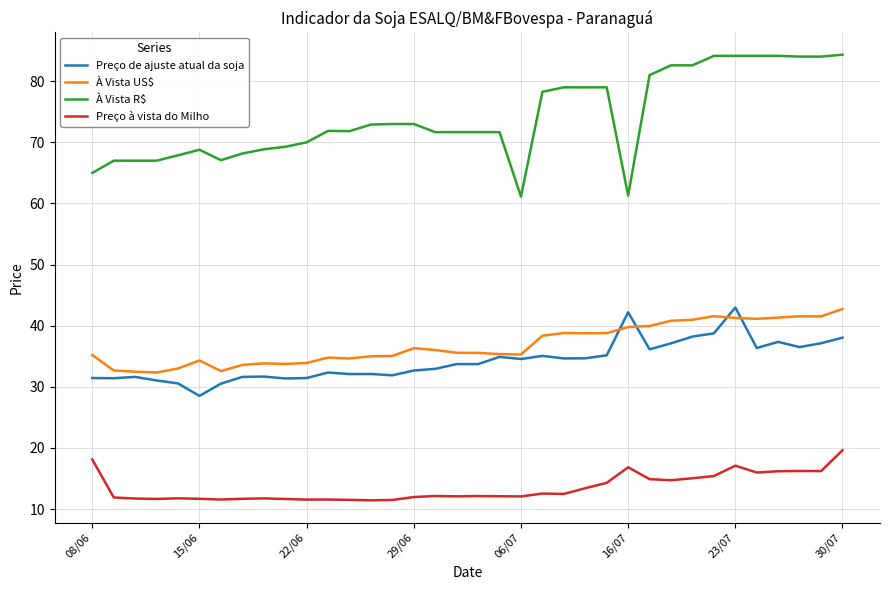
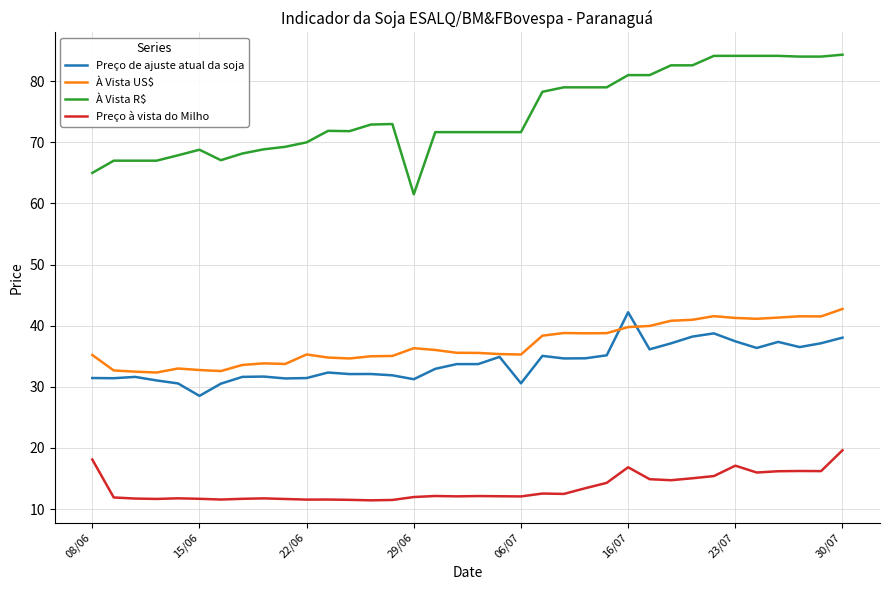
  {
    "Preço de ajuste atual da soja": {
      "08/06": 31,
      "15/06": 29,
      "22/06": 31,
-     "29/06": 33,
-     "06/07": 35,
+     "29/06": 31,
+     "06/07": 31,
      "16/07": 42,
-     "23/07": 43,
+     "23/07": 37,
      "30/07": 38
    },
    "À Vista US$": {
      "08/06": 35,
-     "15/06": 34,
-     "22/06": 34,
+     "15/06": 33,
+     "22/06": 35,
      "29/06": 36,
      "06/07": 35,
      "16/07": 40,
      "23/07": 41,
      "30/07": 43
    },
    "À Vista R$": {
      "08/06": 65,
      "15/06": 69,
      "22/06": 70,
-     "29/06": 73,
-     "06/07": 61,
-     "16/07": 61,
+     "29/06": 62,
+     "06/07": 72,
+     "16/07": 81,
      "23/07": 84,
      "30/07": 84
    },
    "Preço à vista do Milho": {
      "08/06": 18,
      "15/06": 12,
      "22/06": 12,
      "29/06": 12,
      "06/07": 12,
      "16/07": 17,
      "23/07": 17,
      "30/07": 20
    }
  }
